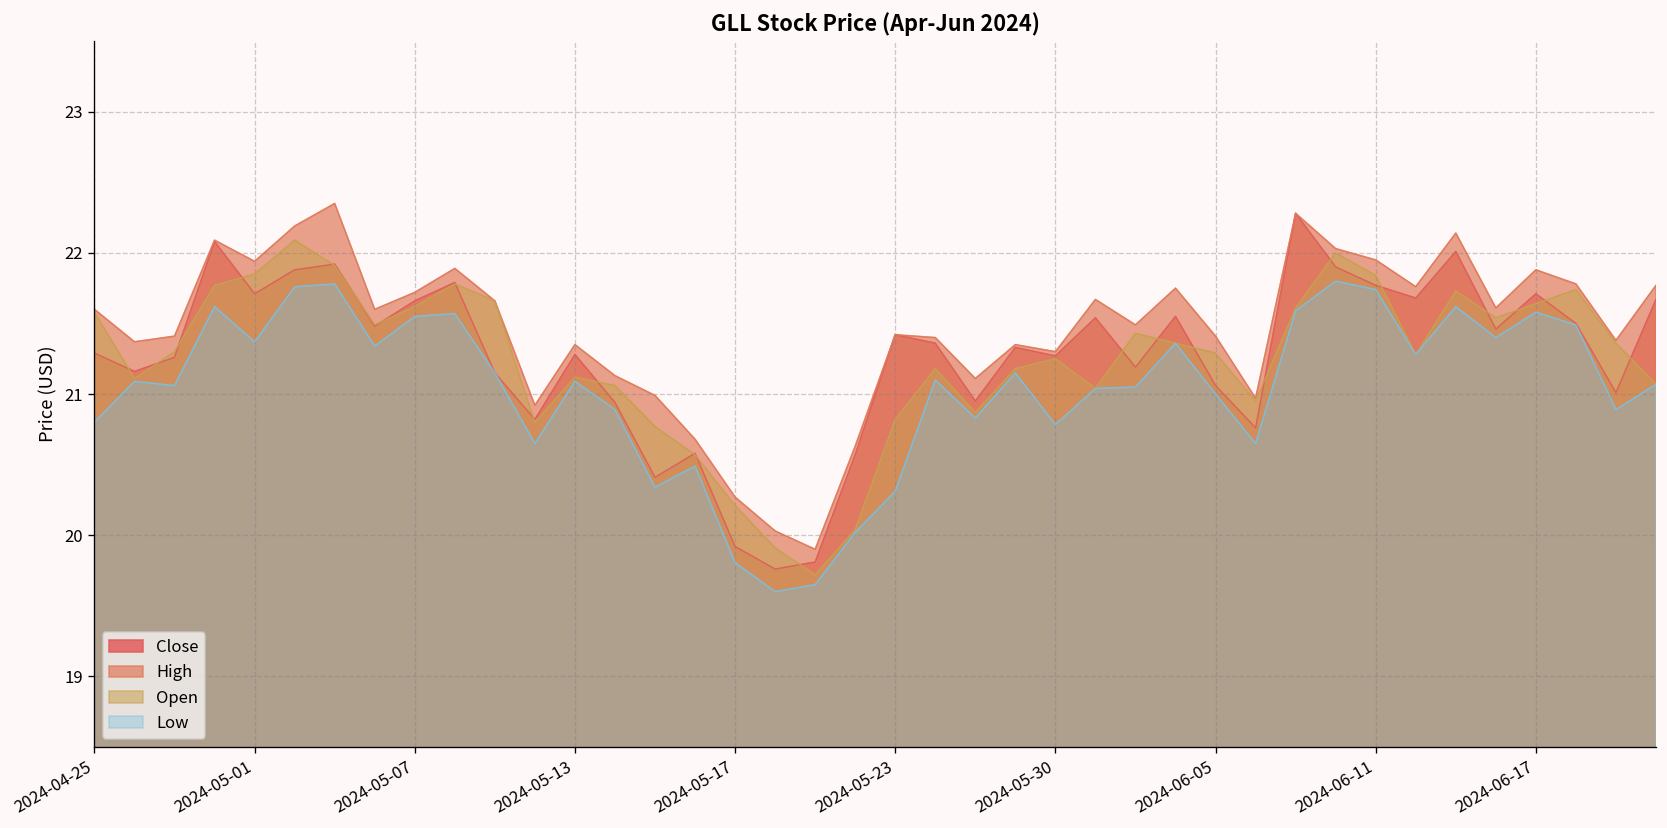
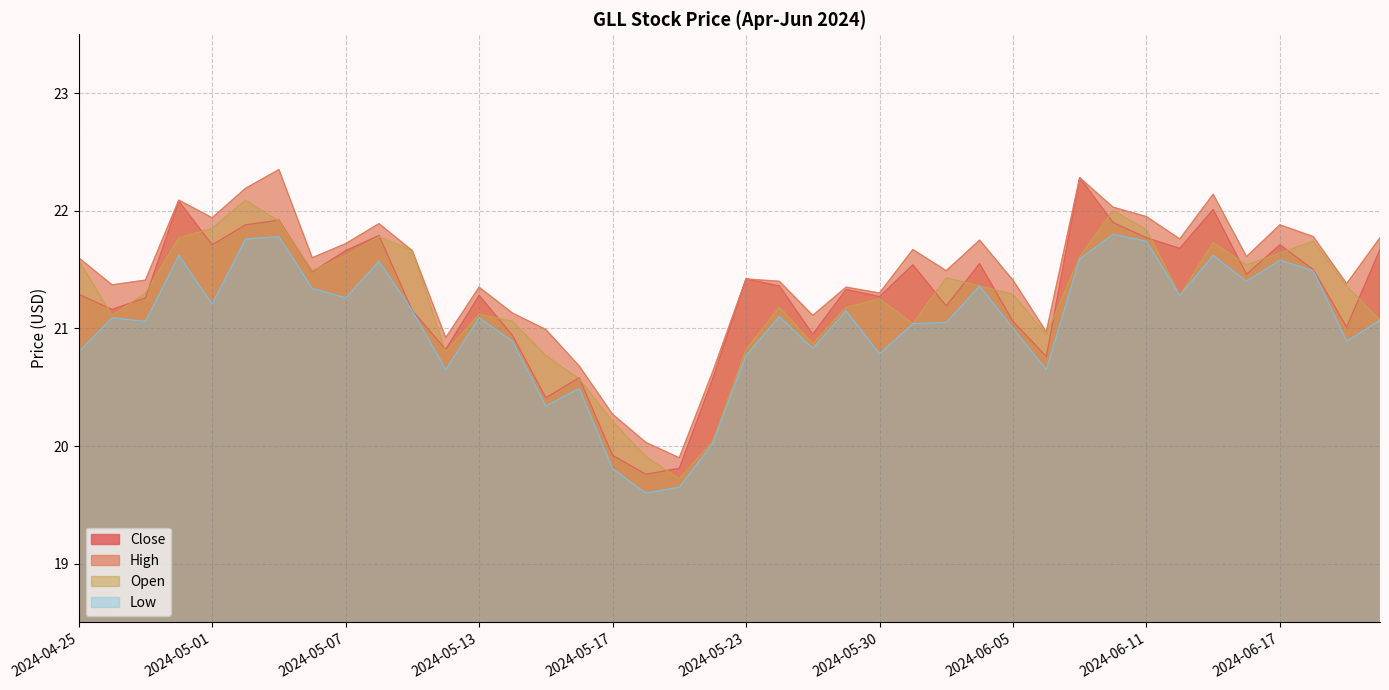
  {
    "Low": {
      "2024-04-25": 20.80,
-     "2024-05-01": 21.37,
-     "2024-05-07": 21.55,
+     "2024-05-01": 21.21,
+     "2024-05-07": 21.26,
      "2024-05-13": 21.09,
      "2024-05-17": 19.81,
-     "2024-05-23": 20.31,
+     "2024-05-23": 20.77,
      "2024-05-30": 20.78,
      "2024-06-05": 21.00,
      "2024-06-11": 21.74,
      "2024-06-17": 21.58
    }
  }
